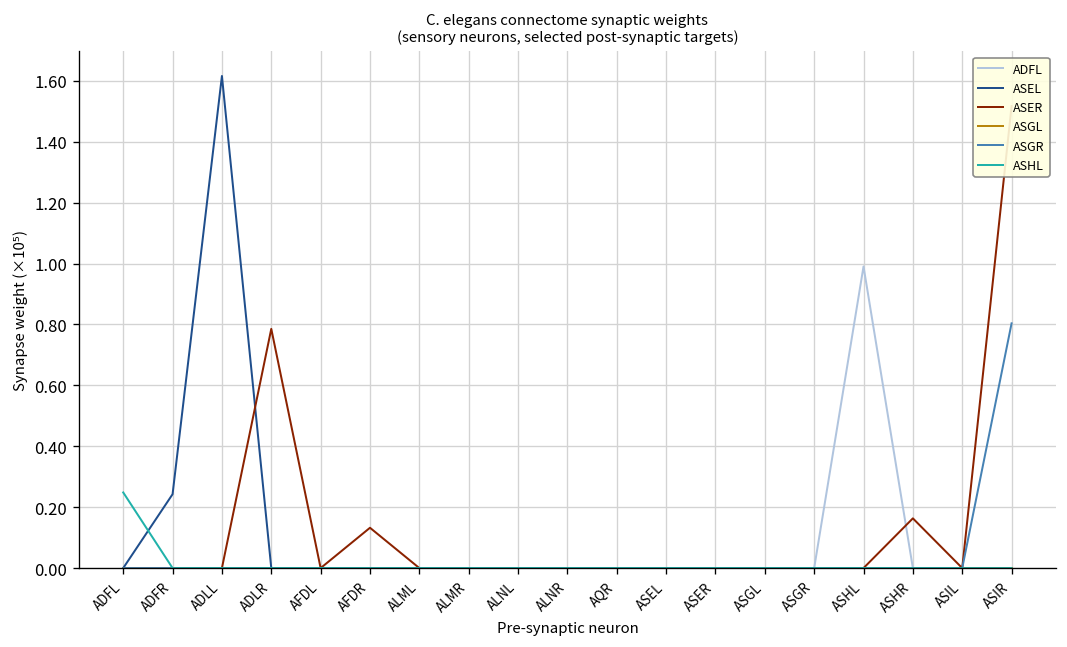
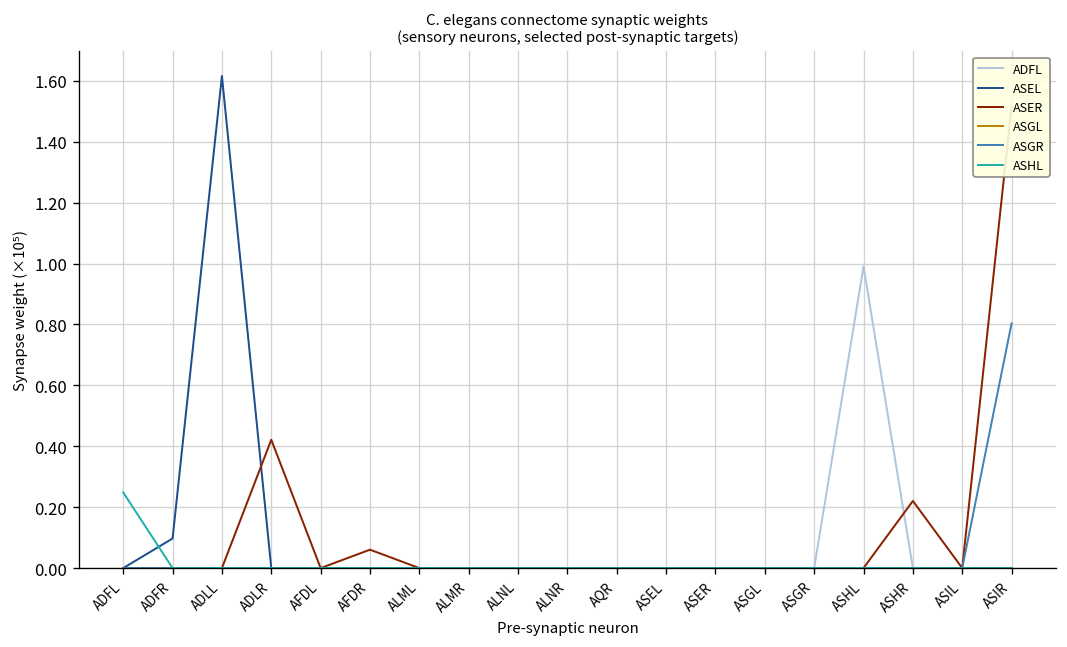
  {
    "ADFL": {
      "ASHL": 0.99
    },
    "ASEL": {
-     "ADFR": 0.24,
+     "ADFR": 0.10,
      "ADLL": 1.62
    },
    "ASER": {
-     "ADLR": 0.79,
-     "AFDR": 0.13,
-     "ASHR": 0.16
+     "ADLR": 0.42,
+     "AFDR": 0.06,
+     "ASHR": 0.22
    },
    "ASGR": {
      "ASIR": 0.80
    },
    "ASHL": {
      "ADFL": 0.25
    }
  }
